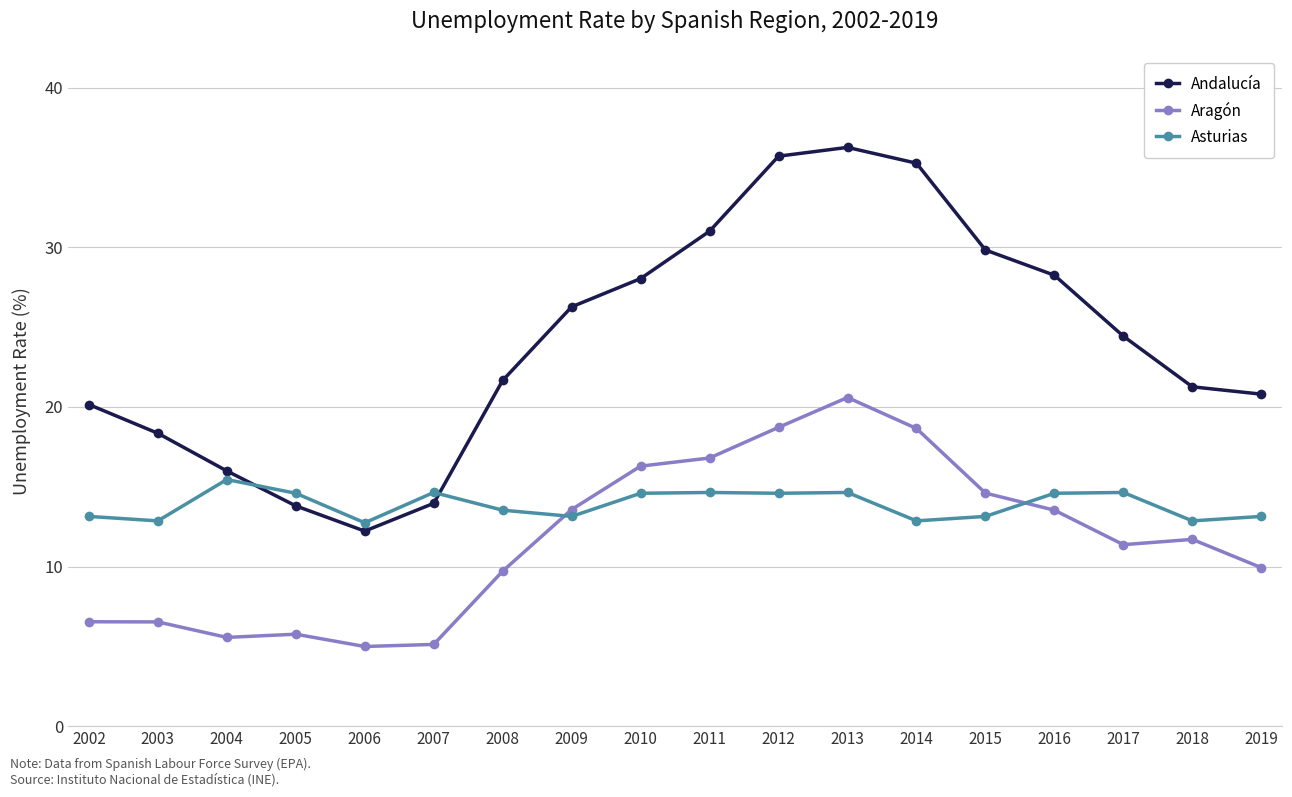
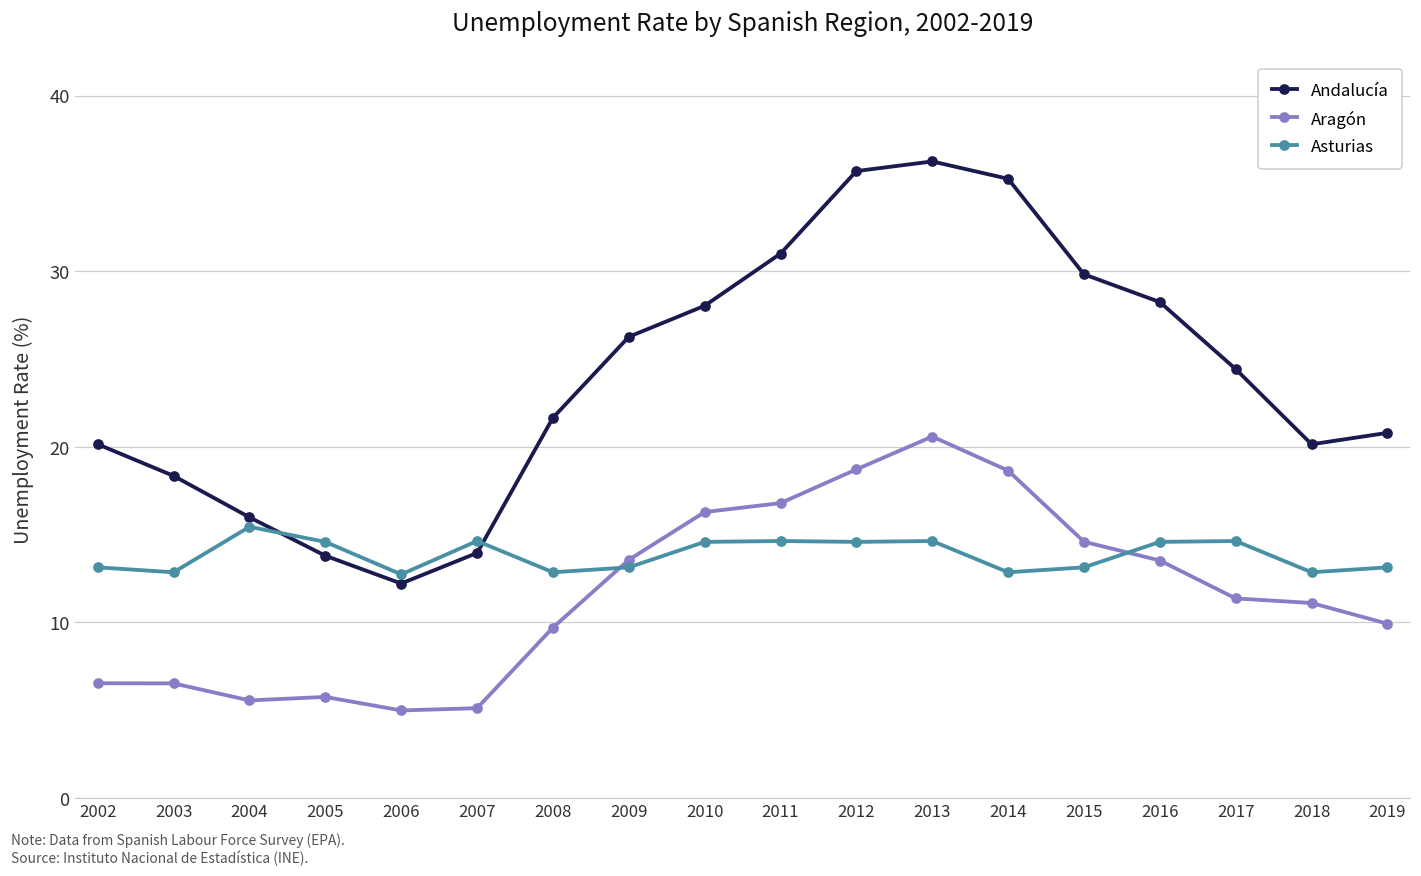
  {
    "Andalucía": {
      "2002": 20.2,
      "2003": 18.4,
      "2004": 16.0,
      "2005": 13.8,
      "2006": 12.2,
      "2007": 14.0,
      "2008": 21.7,
      "2009": 26.3,
      "2010": 28.0,
      "2011": 31.0,
      "2012": 35.7,
      "2013": 36.3,
      "2014": 35.3,
      "2015": 29.8,
      "2016": 28.3,
      "2017": 24.4,
-     "2018": 21.3,
+     "2018": 20.2,
      "2019": 20.8
    },
    "Aragón": {
      "2002": 6.5,
      "2003": 6.5,
      "2004": 5.6,
      "2005": 5.8,
      "2006": 5.0,
      "2007": 5.1,
      "2008": 9.7,
      "2009": 13.6,
      "2010": 16.3,
      "2011": 16.8,
      "2012": 18.7,
      "2013": 20.6,
      "2014": 18.7,
      "2015": 14.6,
      "2016": 13.5,
      "2017": 11.4,
-     "2018": 11.7,
+     "2018": 11.1,
      "2019": 9.9
    },
    "Asturias": {
      "2002": 13.1,
      "2003": 12.9,
      "2004": 15.5,
      "2005": 14.6,
      "2006": 12.7,
      "2007": 14.6,
-     "2008": 13.5,
+     "2008": 12.9,
      "2009": 13.1,
      "2010": 14.6,
      "2011": 14.6,
      "2012": 14.6,
      "2013": 14.6,
      "2014": 12.9,
      "2015": 13.1,
      "2016": 14.6,
      "2017": 14.6,
      "2018": 12.9,
      "2019": 13.1
    }
  }
